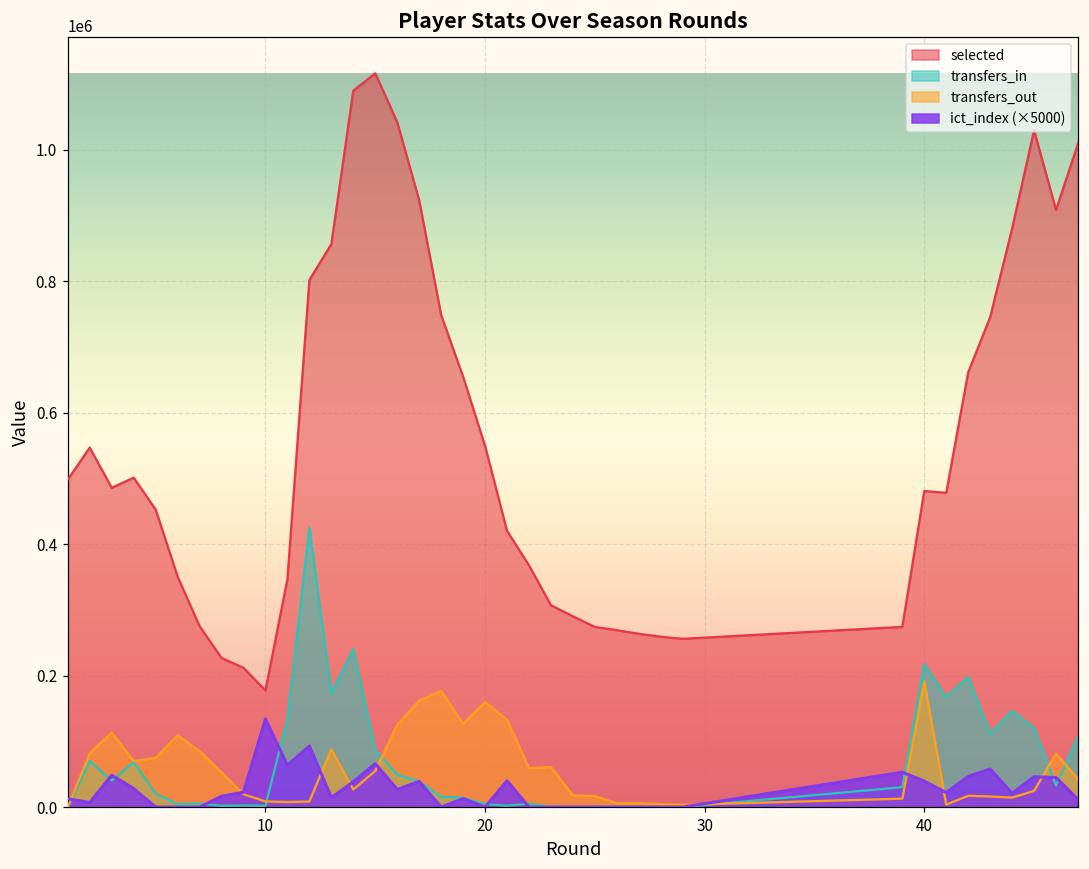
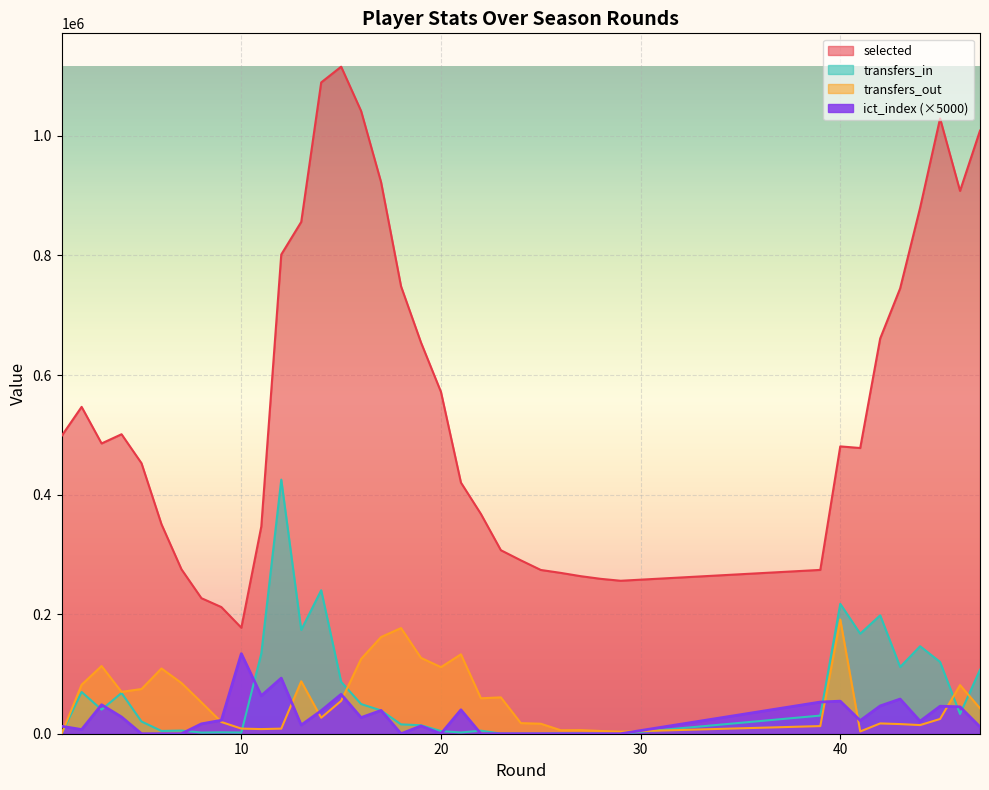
  {
    "selected": {
      "10": 180000,
-     "20": 550000,
+     "20": 570000,
      "40": 480000
    },
    "transfers_in": {
      "10": 0,
      "20": 0,
      "40": 220000
    },
    "transfers_out": {
      "10": 10000,
-     "20": 160000,
+     "20": 110000,
      "40": 190000
    },
    "ict_index (×5000)": {
      "10": 130000,
      "20": 0,
-     "40": 40000
+     "40": 50000
    }
  }
